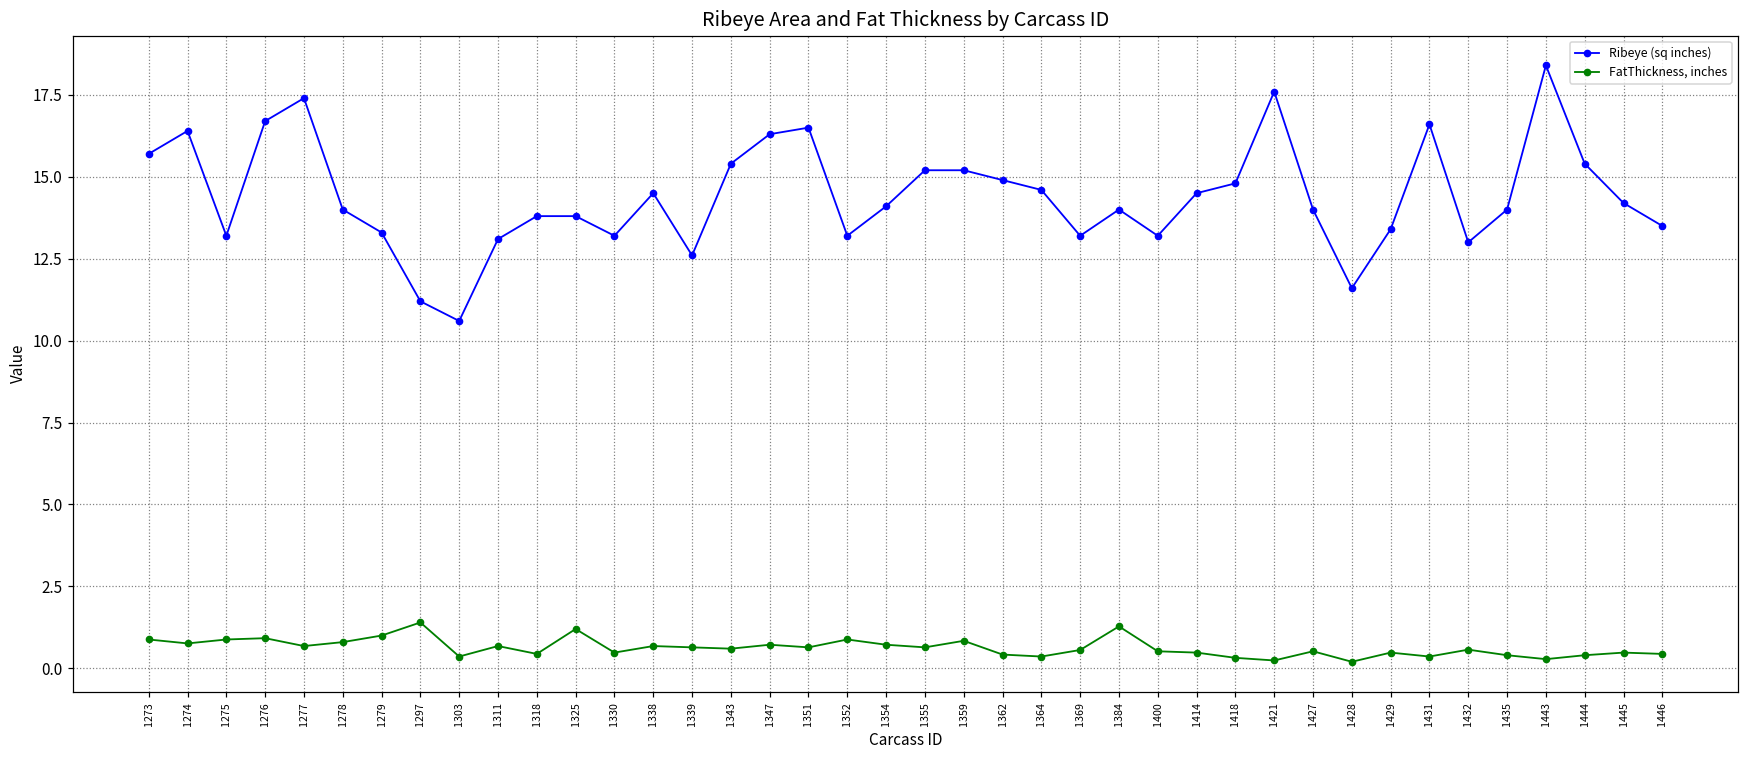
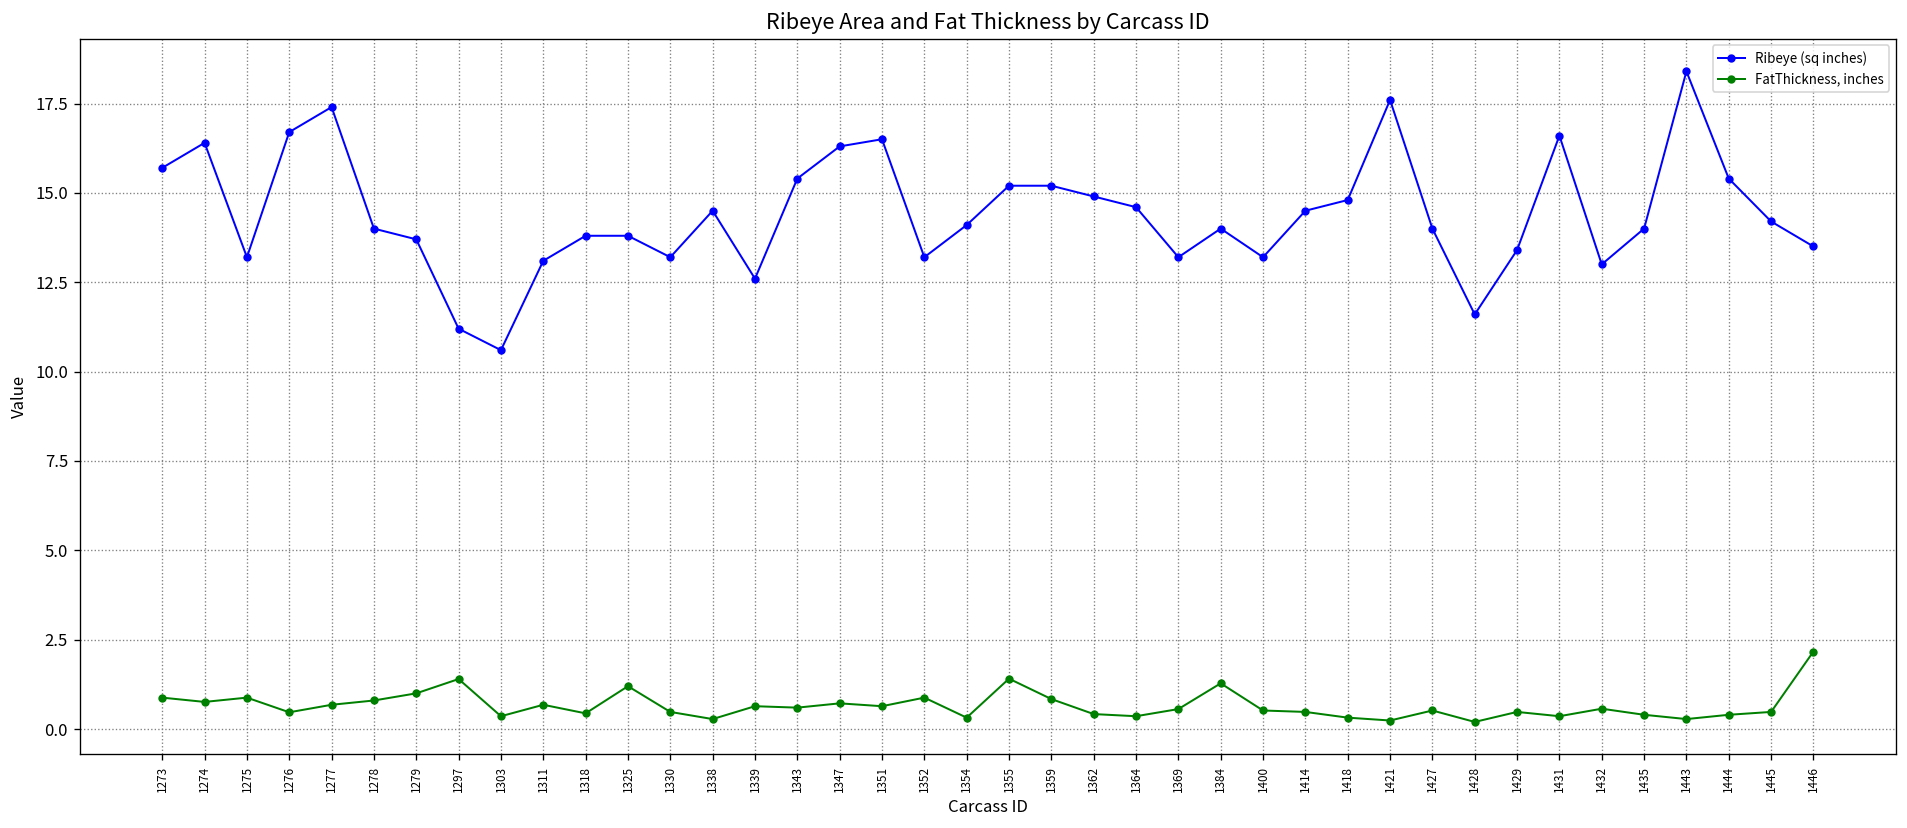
  {
    "Ribeye (sq inches)": {
      "1273": 15.7,
      "1274": 16.4,
      "1275": 13.2,
      "1276": 16.7,
      "1277": 17.4,
      "1278": 14.0,
-     "1279": 13.3,
+     "1279": 13.7,
      "1297": 11.2,
      "1303": 10.6,
      "1311": 13.1,
      "1318": 13.8,
      "1325": 13.8,
      "1330": 13.2,
      "1338": 14.5,
      "1339": 12.6,
      "1343": 15.4,
      "1347": 16.3,
      "1351": 16.5,
      "1352": 13.2,
      "1354": 14.1,
      "1355": 15.2,
      "1359": 15.2,
      "1362": 14.9,
      "1364": 14.6,
      "1369": 13.2,
      "1384": 14.0,
      "1400": 13.2,
      "1414": 14.5,
      "1418": 14.8,
      "1421": 17.6,
      "1427": 14.0,
      "1428": 11.6,
      "1429": 13.4,
      "1431": 16.6,
      "1432": 13.0,
      "1435": 14.0,
      "1443": 18.4,
      "1444": 15.4,
      "1445": 14.2,
      "1446": 13.5
    },
    "FatThickness, inches": {
      "1273": 0.9,
      "1274": 0.8,
      "1275": 0.9,
-     "1276": 0.9,
+     "1276": 0.5,
      "1277": 0.7,
      "1278": 0.8,
      "1279": 1.0,
      "1297": 1.4,
      "1303": 0.4,
      "1311": 0.7,
      "1318": 0.4,
      "1325": 1.2,
      "1330": 0.5,
-     "1338": 0.7,
+     "1338": 0.3,
      "1339": 0.6,
      "1343": 0.6,
      "1347": 0.7,
      "1351": 0.6,
      "1352": 0.9,
-     "1354": 0.7,
-     "1355": 0.6,
+     "1354": 0.3,
+     "1355": 1.4,
      "1359": 0.8,
      "1362": 0.4,
      "1364": 0.4,
      "1369": 0.6,
      "1384": 1.3,
      "1400": 0.5,
      "1414": 0.5,
      "1418": 0.3,
      "1421": 0.2,
      "1427": 0.5,
      "1428": 0.2,
      "1429": 0.5,
      "1431": 0.4,
      "1432": 0.6,
      "1435": 0.4,
      "1443": 0.3,
      "1444": 0.4,
      "1445": 0.5,
-     "1446": 0.4
+     "1446": 2.2
    }
  }
